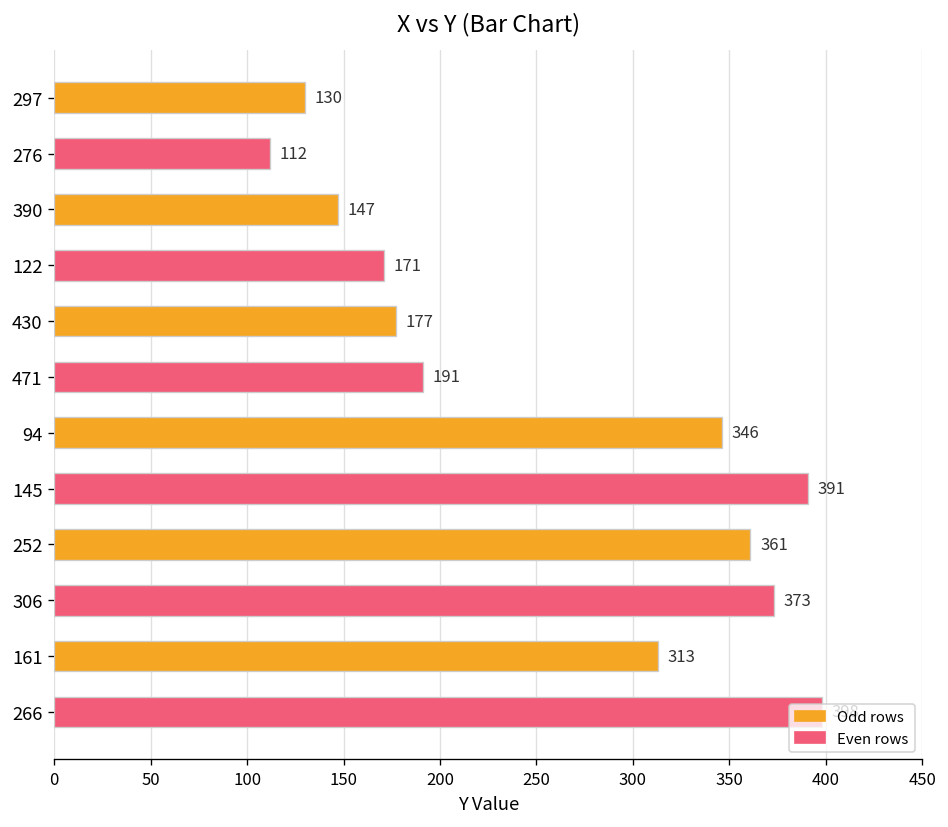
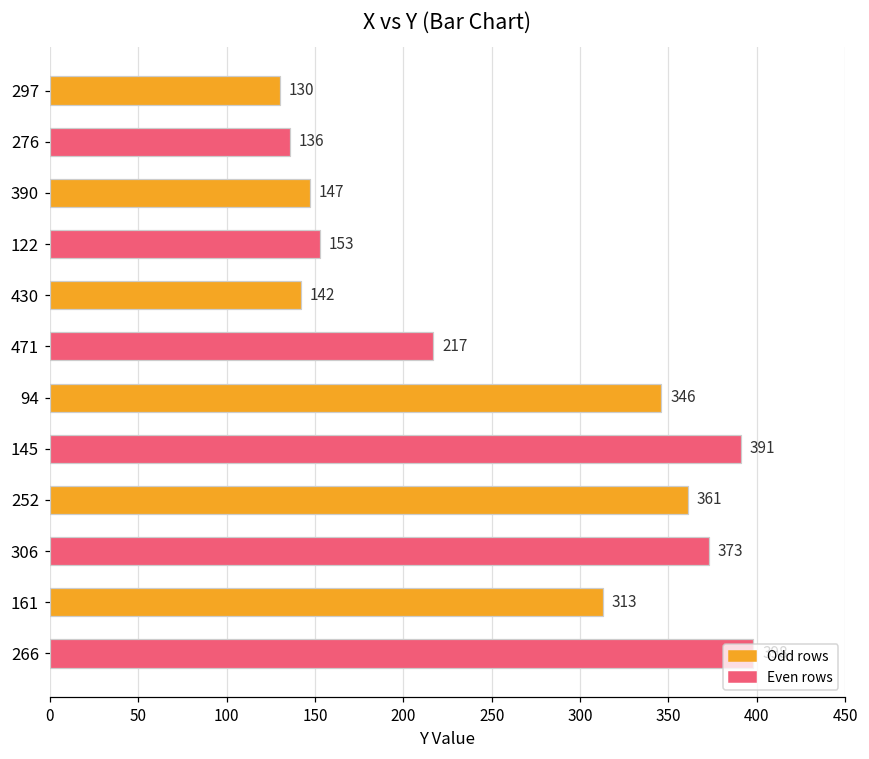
  {
    "297": 130,
-   "276": 112,
+   "276": 136,
    "390": 147,
-   "122": 171,
-   "430": 177,
-   "471": 191,
+   "122": 153,
+   "430": 142,
+   "471": 217,
    "94": 346,
    "145": 391,
    "252": 361,
    "306": 373,
    "161": 313
  }
